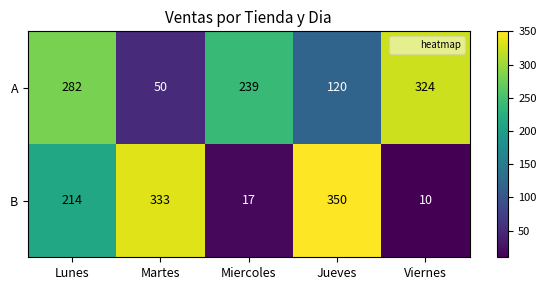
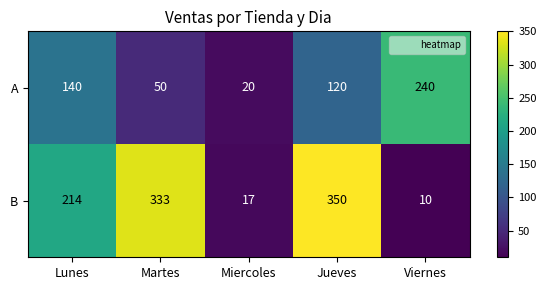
  {
    "A": {
-     "Lunes": 282,
+     "Lunes": 140,
      "Martes": 50,
-     "Miercoles": 239,
+     "Miercoles": 20,
      "Jueves": 120,
-     "Viernes": 324
+     "Viernes": 240
    },
    "B": {
      "Lunes": 214,
      "Martes": 333,
      "Miercoles": 17,
      "Jueves": 350,
      "Viernes": 10
    }
  }
